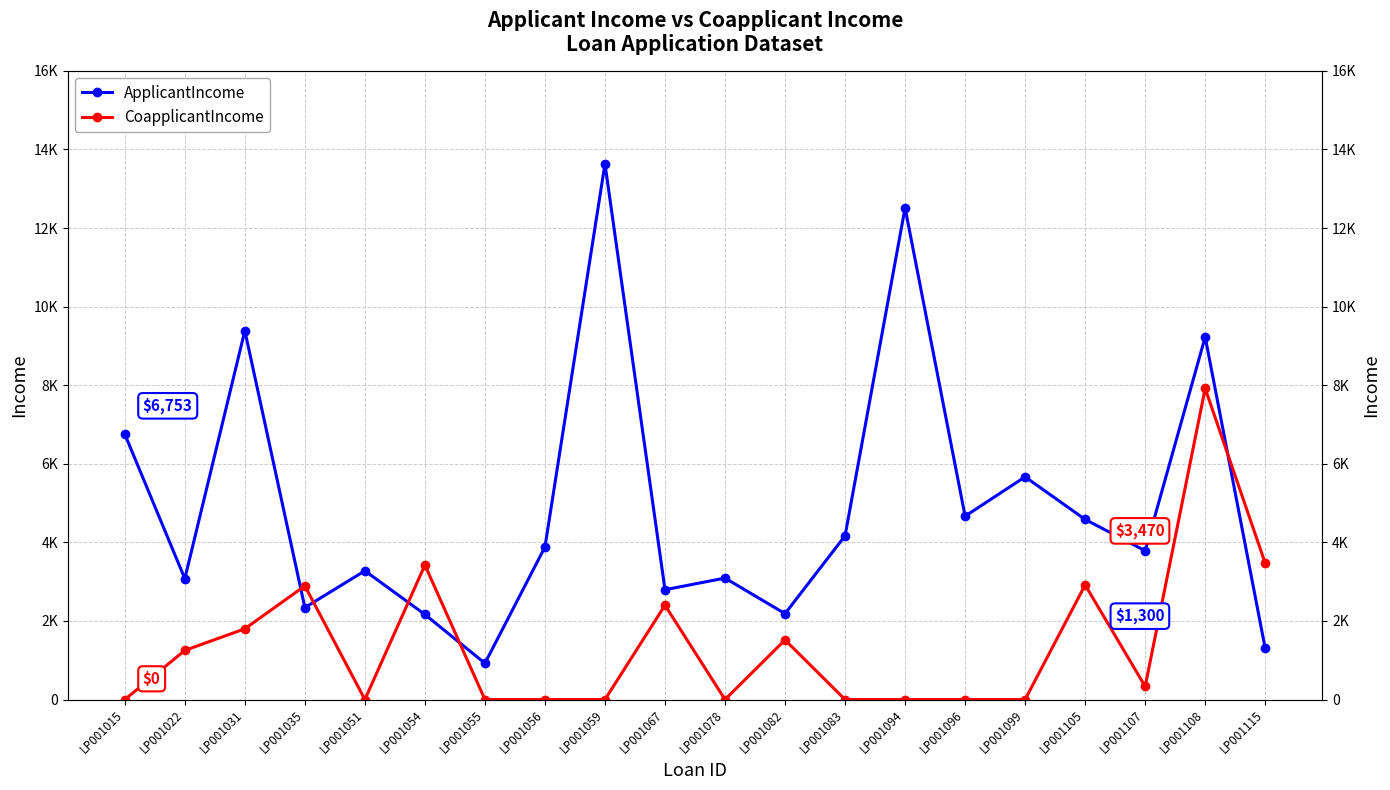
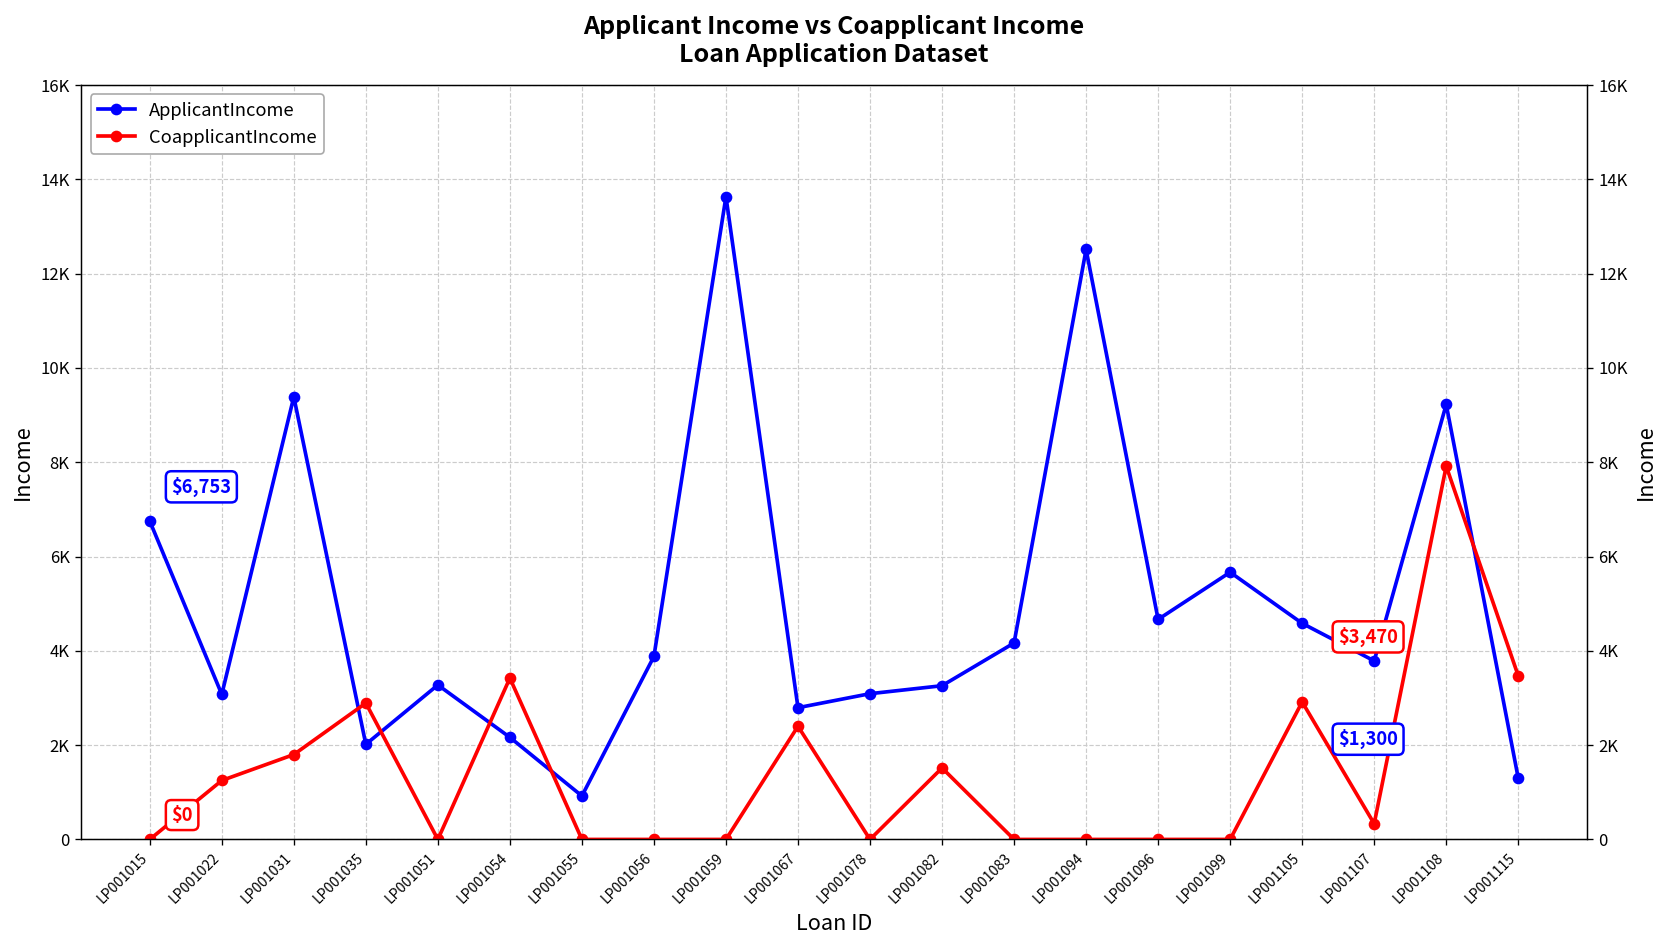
  {
    "ApplicantIncome": {
      "LP001015": 6800,
      "LP001022": 3100,
      "LP001031": 9400,
-     "LP001035": 2300,
+     "LP001035": 2000,
      "LP001051": 3300,
      "LP001054": 2200,
      "LP001055": 900,
      "LP001056": 3900,
      "LP001059": 13600,
      "LP001067": 2800,
      "LP001078": 3100,
-     "LP001082": 2200,
+     "LP001082": 3300,
      "LP001083": 4200,
      "LP001094": 12500,
      "LP001096": 4700,
      "LP001099": 5700,
      "LP001105": 4600,
      "LP001108": 9200,
      "LP001115": 1300
    },
    "CoapplicantIncome": {
      "LP001022": 1300,
      "LP001031": 1800,
      "LP001035": 2900,
      "LP001051": 0,
      "LP001054": 3400,
      "LP001055": 0,
      "LP001056": 0,
      "LP001059": 0,
      "LP001067": 2400,
      "LP001078": 0,
      "LP001082": 1500,
      "LP001083": 0,
      "LP001094": 0,
      "LP001096": 0,
      "LP001099": 0,
      "LP001105": 2900,
      "LP001107": 300,
      "LP001108": 7900,
      "LP001115": 3500
    }
  }
